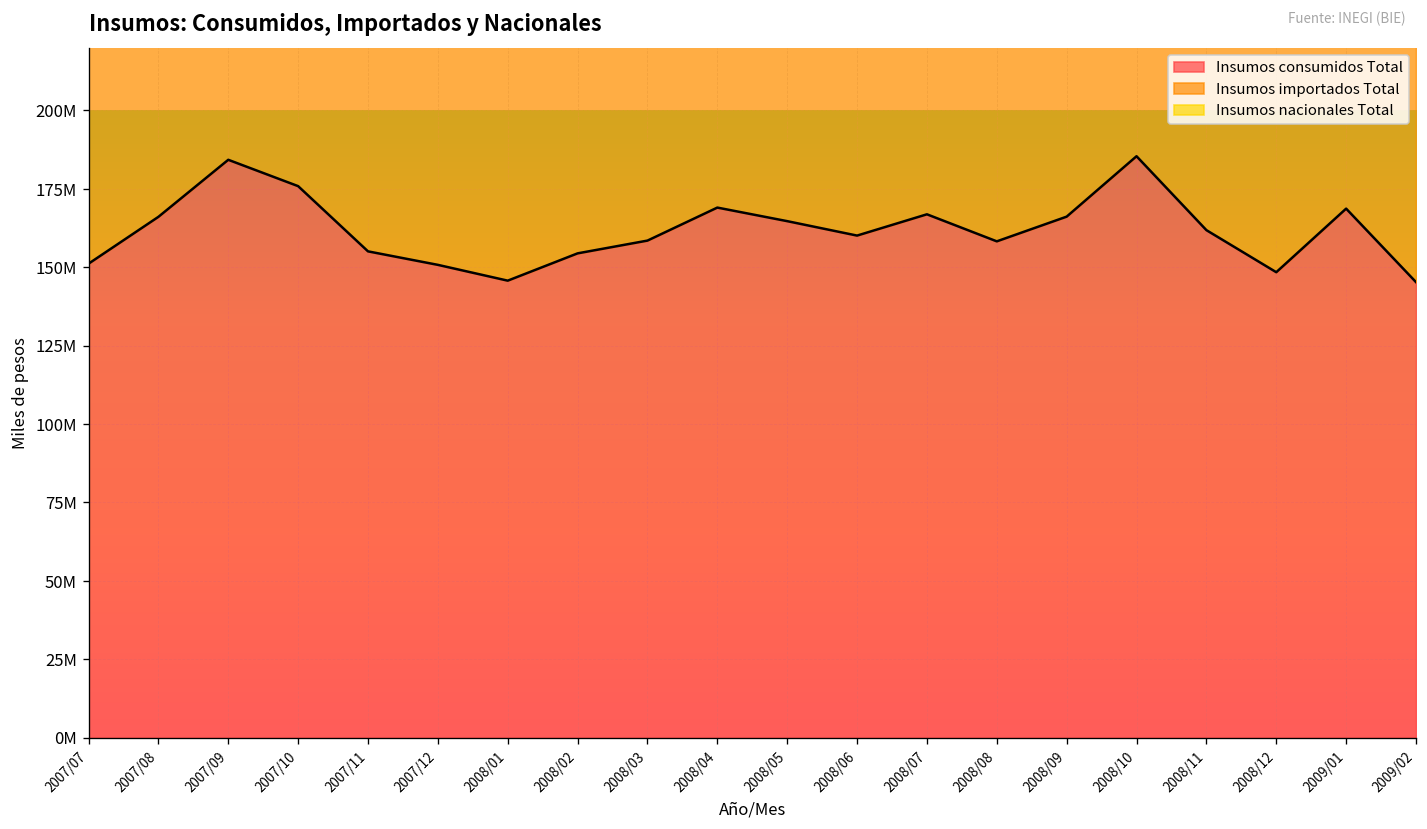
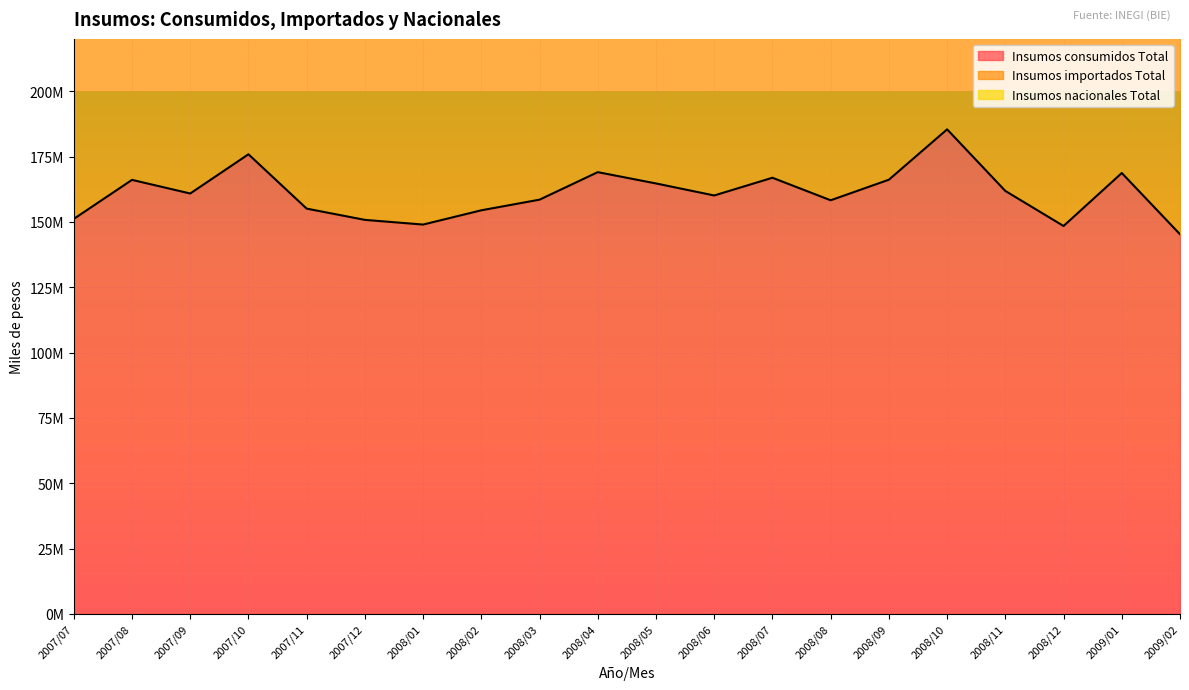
  {
    "Insumos consumidos Total": {
      "2007/07": 151000000,
      "2007/08": 166000000,
-     "2007/09": 184000000,
+     "2007/09": 161000000,
      "2007/10": 176000000,
      "2007/11": 155000000,
      "2007/12": 151000000,
-     "2008/01": 146000000,
+     "2008/01": 149000000,
      "2008/02": 154000000,
      "2008/03": 158000000,
      "2008/04": 169000000,
      "2008/05": 165000000,
      "2008/06": 160000000,
      "2008/07": 167000000,
      "2008/08": 158000000,
      "2008/09": 166000000,
      "2008/10": 185000000,
      "2008/11": 162000000,
      "2008/12": 148000000,
      "2009/01": 169000000,
      "2009/02": 145000000
    }
  }
